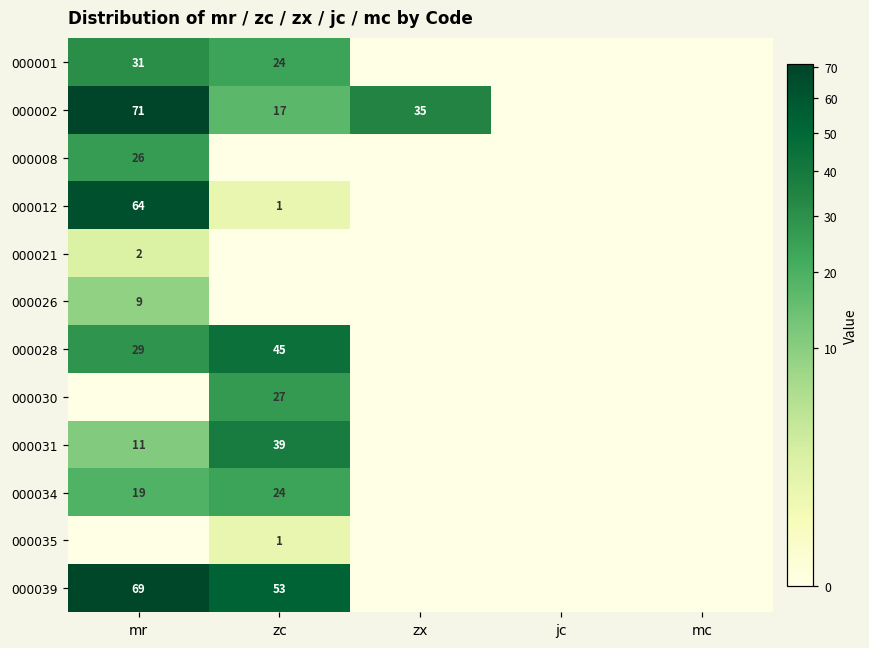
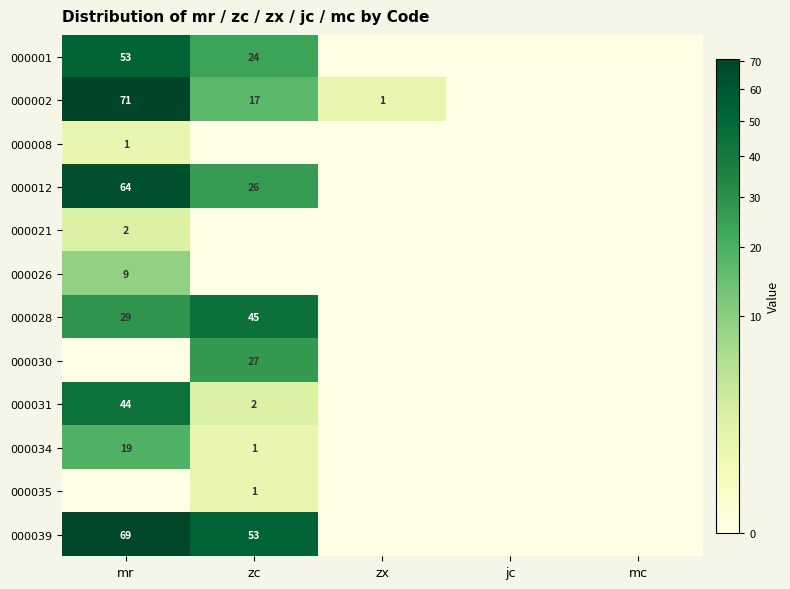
  {
    "000001": {
-     "mr": 31,
+     "mr": 53,
      "zc": 24
    },
    "000002": {
      "mr": 71,
      "zc": 17,
-     "zx": 35
+     "zx": 1
    },
    "000008": {
-     "mr": 26
+     "mr": 1
    },
    "000012": {
      "mr": 64,
-     "zc": 1
+     "zc": 26
    },
    "000021": {
      "mr": 2
    },
    "000026": {
      "mr": 9
    },
    "000028": {
      "mr": 29,
      "zc": 45
    },
    "000030": {
      "zc": 27
    },
    "000031": {
-     "mr": 11,
-     "zc": 39
+     "mr": 44,
+     "zc": 2
    },
    "000034": {
      "mr": 19,
-     "zc": 24
+     "zc": 1
    },
    "000035": {
      "zc": 1
    },
    "000039": {
      "mr": 69,
      "zc": 53
    }
  }
